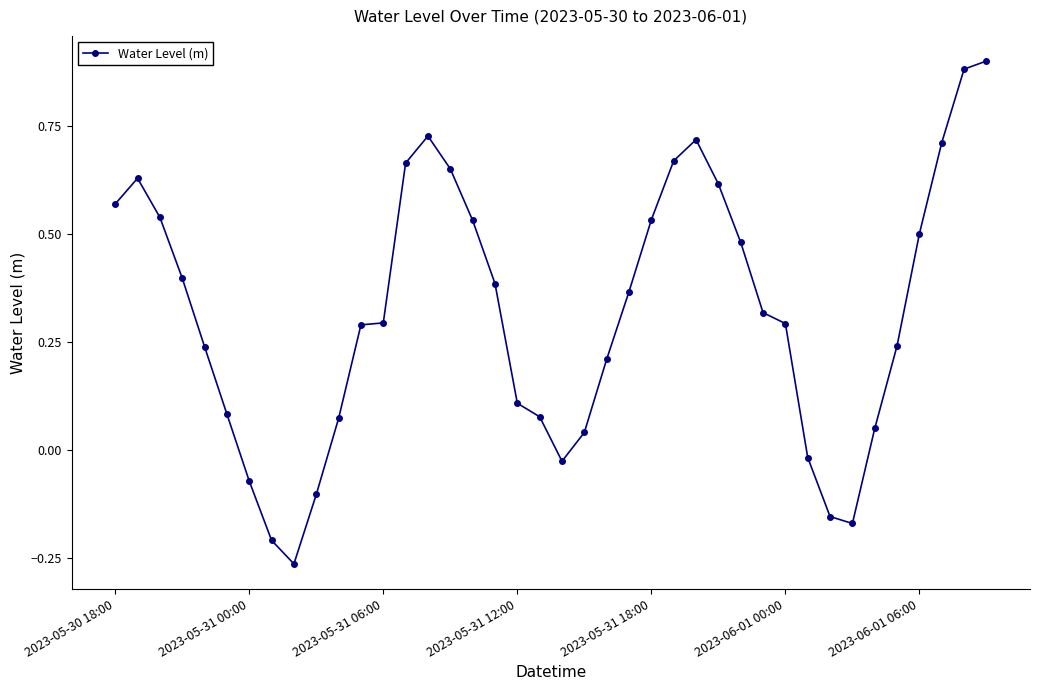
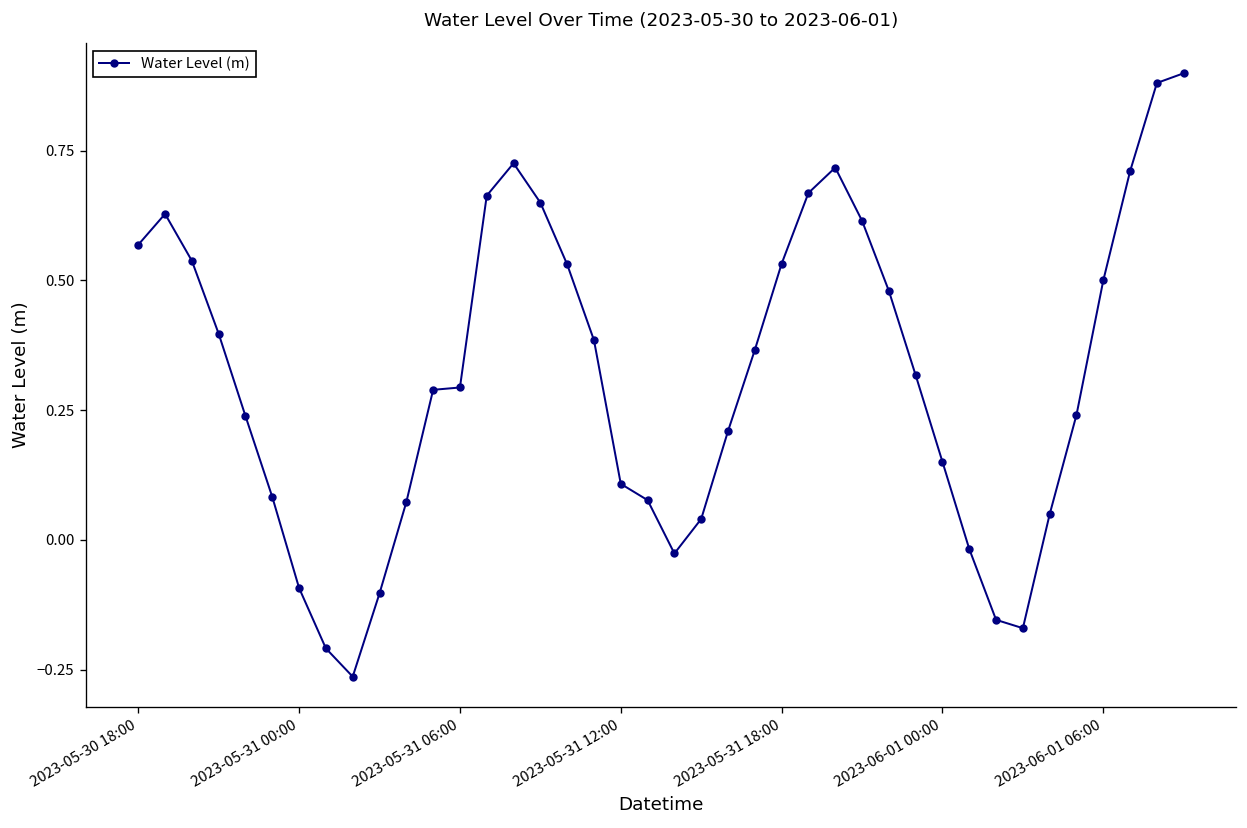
  {
    "2023-05-30 18:00": 0.57,
-   "2023-05-31 00:00": -0.07,
+   "2023-05-31 00:00": -0.09,
    "2023-05-31 06:00": 0.29,
    "2023-05-31 12:00": 0.11,
    "2023-05-31 18:00": 0.53,
-   "2023-06-01 00:00": 0.29,
+   "2023-06-01 00:00": 0.15,
    "2023-06-01 06:00": 0.50
  }
